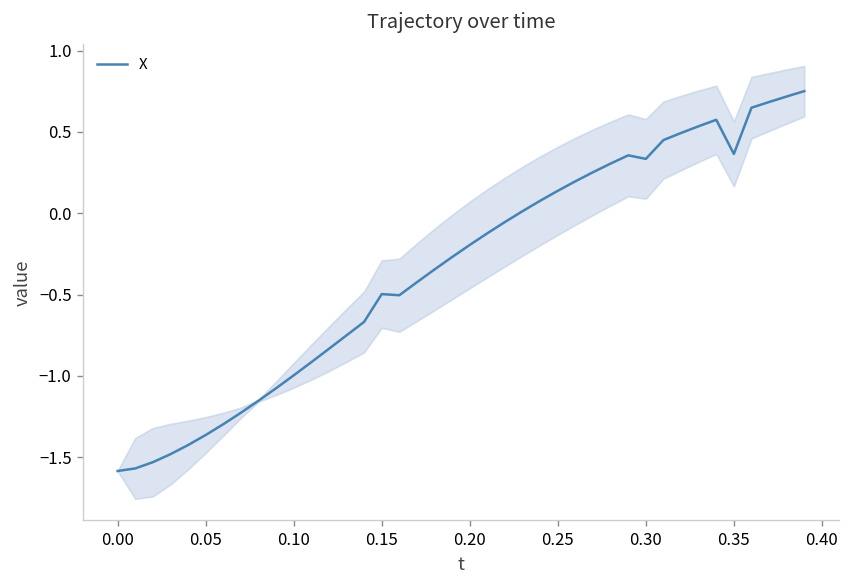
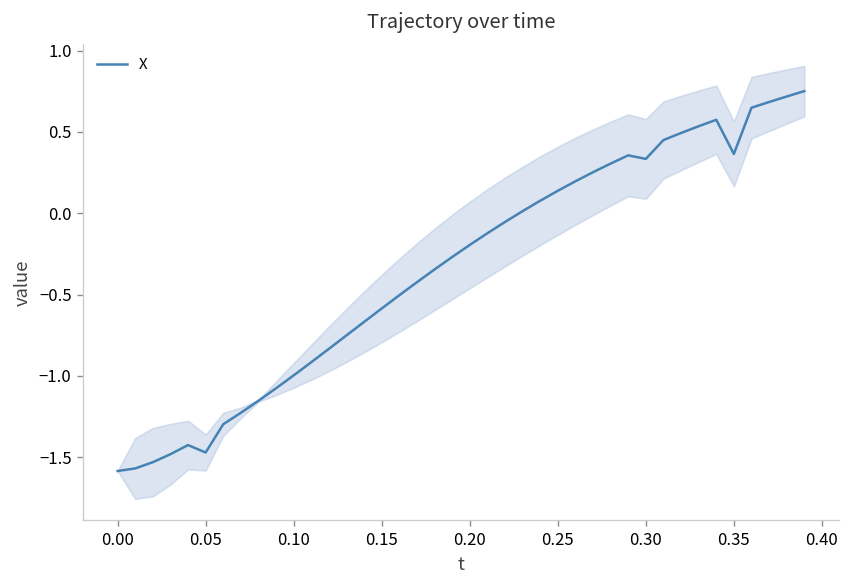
  {
    "X": {
-     "0.05": -1.36,
+     "0.05": -1.47,
      "0.10": -1.00,
-     "0.15": -0.50,
+     "0.15": -0.58,
      "0.20": -0.19,
      "0.25": 0.14,
      "0.30": 0.33,
      "0.35": 0.37
    }
  }
